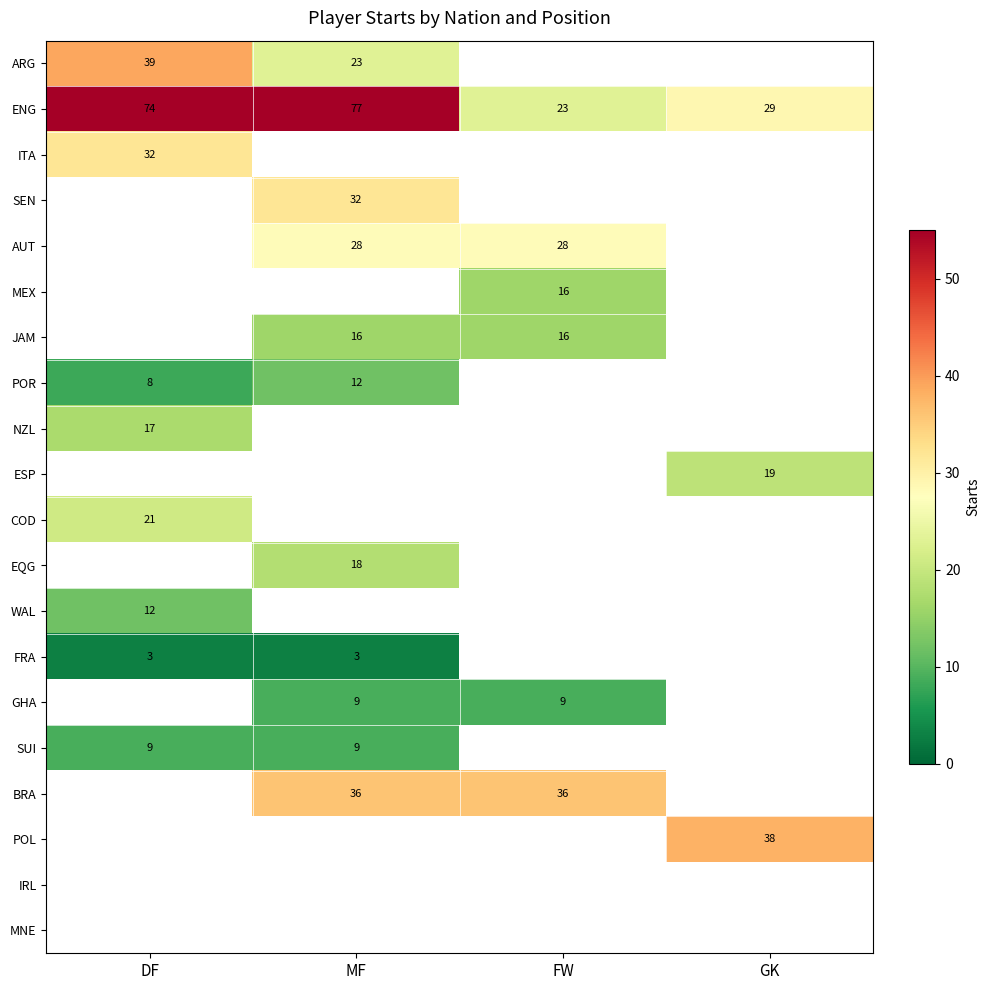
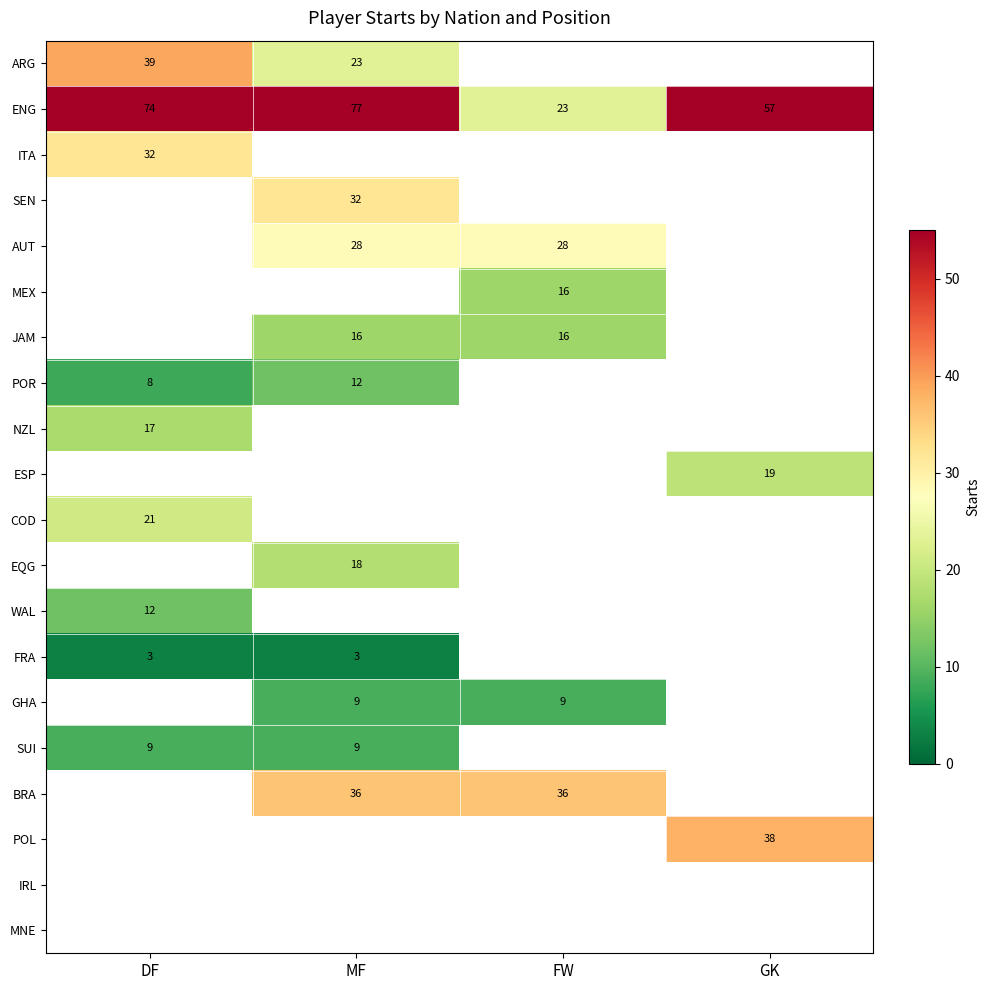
  {
    "ARG": {
      "DF": 39,
      "MF": 23
    },
    "ENG": {
      "DF": 74,
      "MF": 77,
      "FW": 23,
-     "GK": 29
+     "GK": 57
    },
    "ITA": {
      "DF": 32
    },
    "SEN": {
      "MF": 32
    },
    "AUT": {
      "MF": 28,
      "FW": 28
    },
    "MEX": {
      "FW": 16
    },
    "JAM": {
      "MF": 16,
      "FW": 16
    },
    "POR": {
      "DF": 8,
      "MF": 12
    },
    "NZL": {
      "DF": 17
    },
    "ESP": {
      "GK": 19
    },
    "COD": {
      "DF": 21
    },
    "EQG": {
      "MF": 18
    },
    "WAL": {
      "DF": 12
    },
    "FRA": {
      "DF": 3,
      "MF": 3
    },
    "GHA": {
      "MF": 9,
      "FW": 9
    },
    "SUI": {
      "DF": 9,
      "MF": 9
    },
    "BRA": {
      "MF": 36,
      "FW": 36
    },
    "POL": {
      "GK": 38
    }
  }
